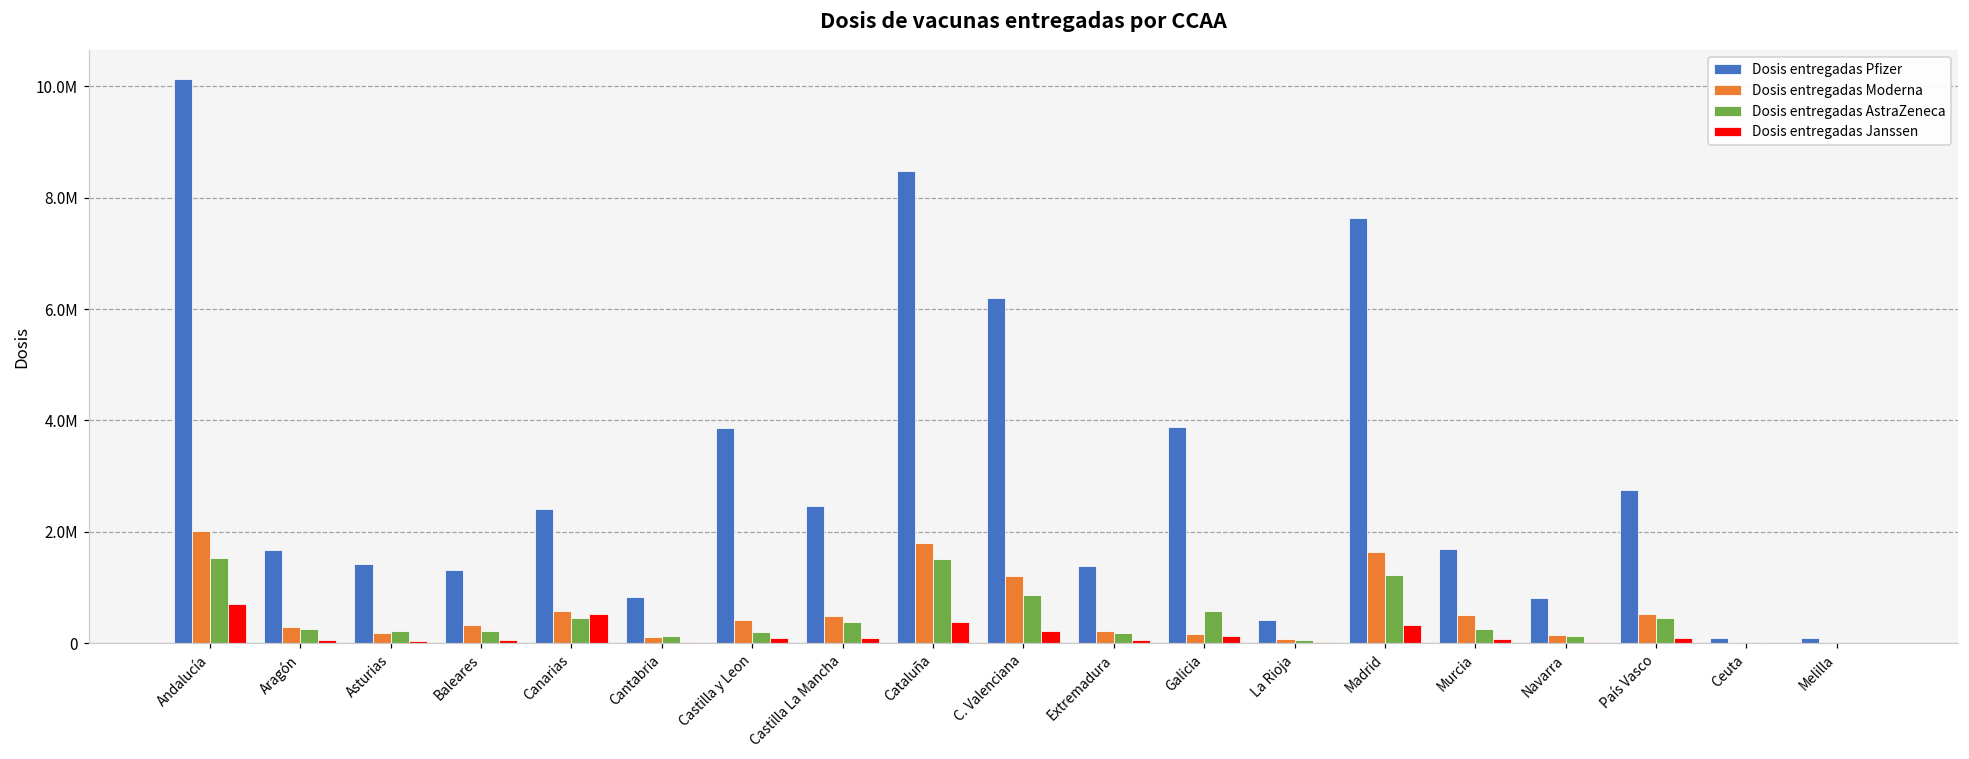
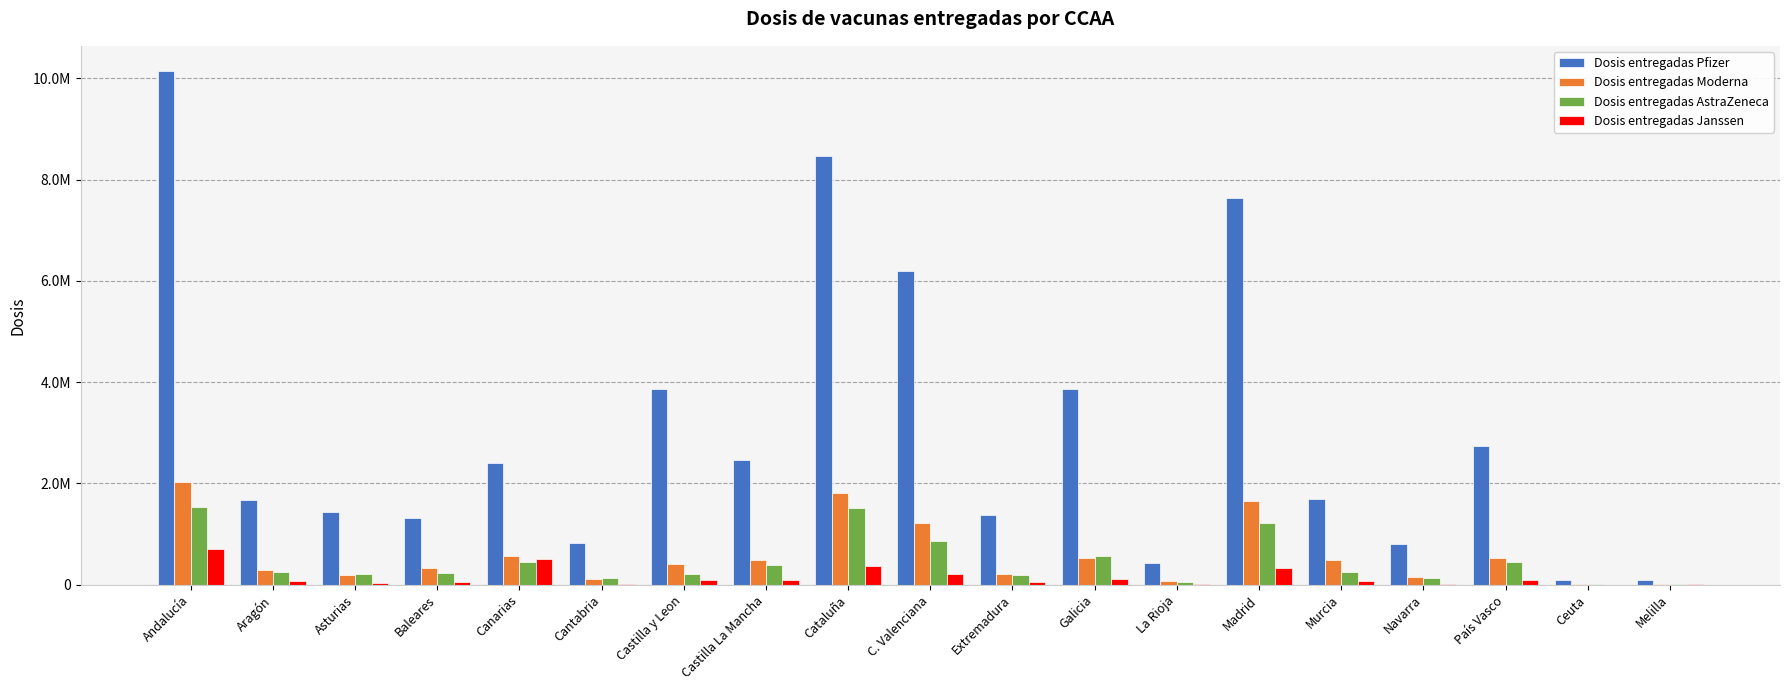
  {
    "Dosis entregadas Pfizer": {
      "Andalucía": 10100000,
      "Aragón": 1700000,
      "Asturias": 1400000,
      "Baleares": 1300000,
      "Canarias": 2400000,
      "Cantabria": 800000,
      "Castilla y Leon": 3900000,
      "Castilla La Mancha": 2500000,
      "Cataluña": 8500000,
      "C. Valenciana": 6200000,
      "Extremadura": 1400000,
      "Galicia": 3900000,
      "La Rioja": 400000,
      "Madrid": 7600000,
      "Murcia": 1700000,
      "Navarra": 800000,
      "País Vasco": 2700000,
      "Ceuta": 100000,
      "Melilla": 100000
    },
    "Dosis entregadas Moderna": {
      "Andalucía": 2000000,
      "Aragón": 300000,
      "Asturias": 200000,
      "Baleares": 300000,
      "Canarias": 600000,
      "Cantabria": 100000,
      "Castilla y Leon": 400000,
      "Castilla La Mancha": 500000,
      "Cataluña": 1800000,
      "C. Valenciana": 1200000,
      "Extremadura": 200000,
-     "Galicia": 200000,
+     "Galicia": 500000,
      "La Rioja": 100000,
      "Madrid": 1600000,
      "Murcia": 500000,
      "Navarra": 200000,
      "País Vasco": 500000
    },
    "Dosis entregadas AstraZeneca": {
      "Andalucía": 1500000,
      "Aragón": 300000,
      "Asturias": 200000,
      "Baleares": 200000,
      "Canarias": 500000,
      "Cantabria": 100000,
      "Castilla y Leon": 200000,
      "Castilla La Mancha": 400000,
      "Cataluña": 1500000,
      "C. Valenciana": 900000,
      "Extremadura": 200000,
      "Galicia": 600000,
      "La Rioja": 100000,
      "Madrid": 1200000,
      "Murcia": 300000,
      "Navarra": 100000,
      "País Vasco": 400000
    },
    "Dosis entregadas Janssen": {
      "Andalucía": 700000,
      "Aragón": 100000,
      "Baleares": 100000,
      "Canarias": 500000,
      "Castilla y Leon": 100000,
      "Castilla La Mancha": 100000,
      "Cataluña": 400000,
      "C. Valenciana": 200000,
      "Extremadura": 0,
      "Galicia": 100000,
      "Madrid": 300000,
      "Murcia": 100000,
      "País Vasco": 100000
    }
  }
